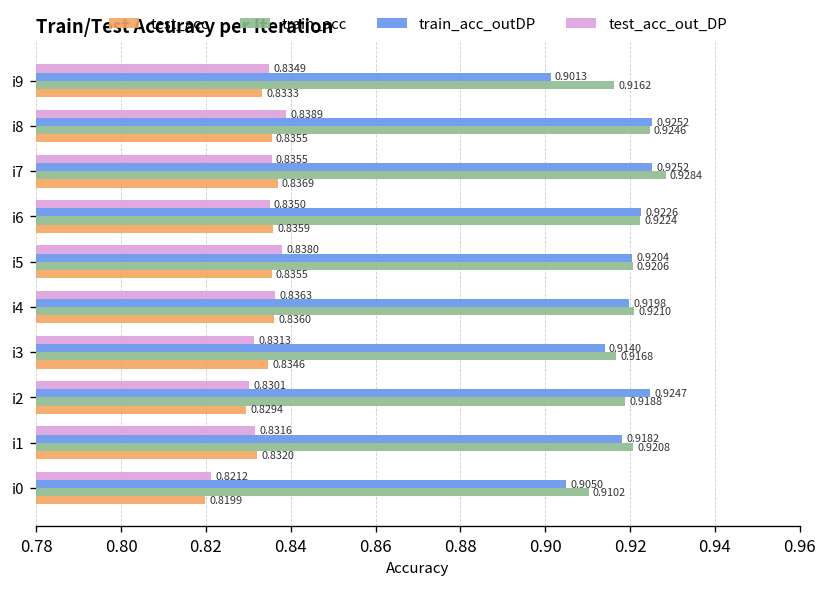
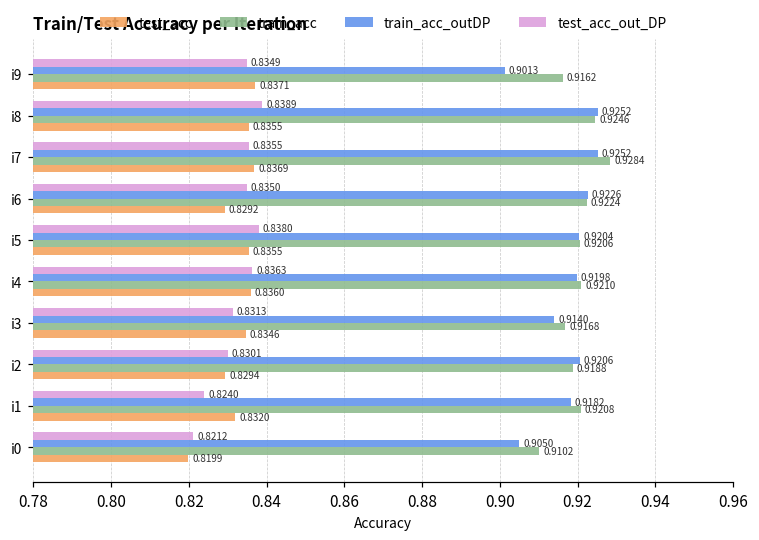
  {
    "test_acc": {
-     "i9": 0.8333,
+     "i9": 0.8371,
      "i8": 0.8355,
      "i7": 0.8369,
-     "i6": 0.8359,
+     "i6": 0.8292,
      "i5": 0.8355,
      "i4": 0.8360,
      "i3": 0.8346,
      "i2": 0.8294,
      "i1": 0.8320,
      "i0": 0.8199
    },
    "train_acc": {
      "i9": 0.9162,
      "i7": 0.9284,
      "i2": 0.9188,
      "i0": 0.9102
    },
    "train_acc_outDP": {
      "i9": 0.9013,
      "i7": 0.9252,
-     "i2": 0.9247,
+     "i2": 0.9206,
      "i0": 0.9050
    },
    "test_acc_out_DP": {
      "i9": 0.8349,
      "i8": 0.8389,
      "i7": 0.8355,
      "i6": 0.8350,
      "i5": 0.8380,
      "i4": 0.8363,
      "i3": 0.8313,
      "i2": 0.8301,
-     "i1": 0.8316,
+     "i1": 0.8240,
      "i0": 0.8212
    }
  }
